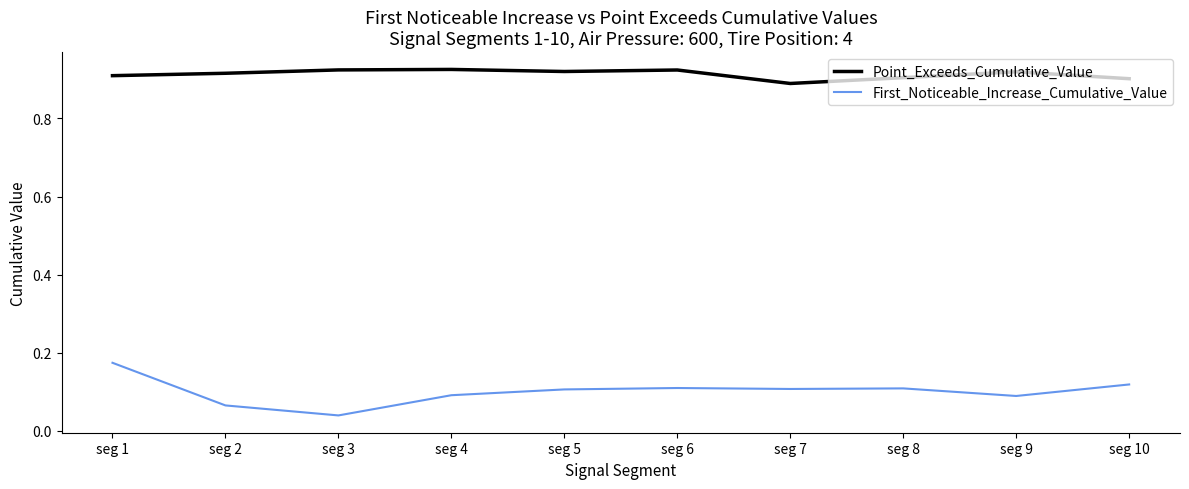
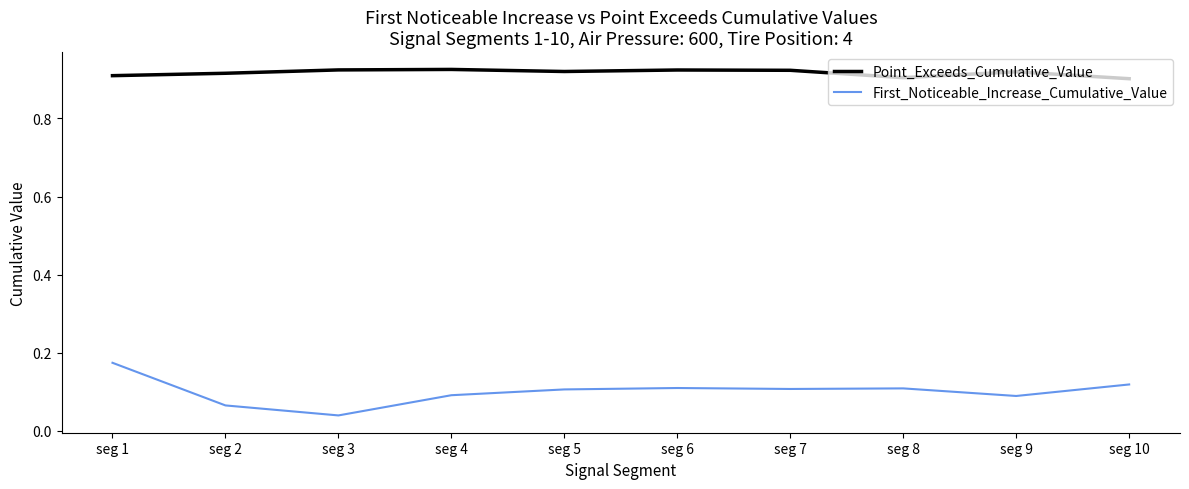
  {
    "Point_Exceeds_Cumulative_Value": {
      "seg 1": 0.91,
      "seg 2": 0.92,
      "seg 3": 0.92,
      "seg 4": 0.93,
      "seg 5": 0.92,
      "seg 6": 0.92,
-     "seg 7": 0.89
+     "seg 7": 0.92
    },
    "First_Noticeable_Increase_Cumulative_Value": {
      "seg 1": 0.17,
      "seg 2": 0.06,
      "seg 3": 0.04,
      "seg 4": 0.09,
      "seg 5": 0.11,
      "seg 6": 0.11,
      "seg 7": 0.11,
      "seg 8": 0.11,
      "seg 9": 0.09,
      "seg 10": 0.12
    }
  }
